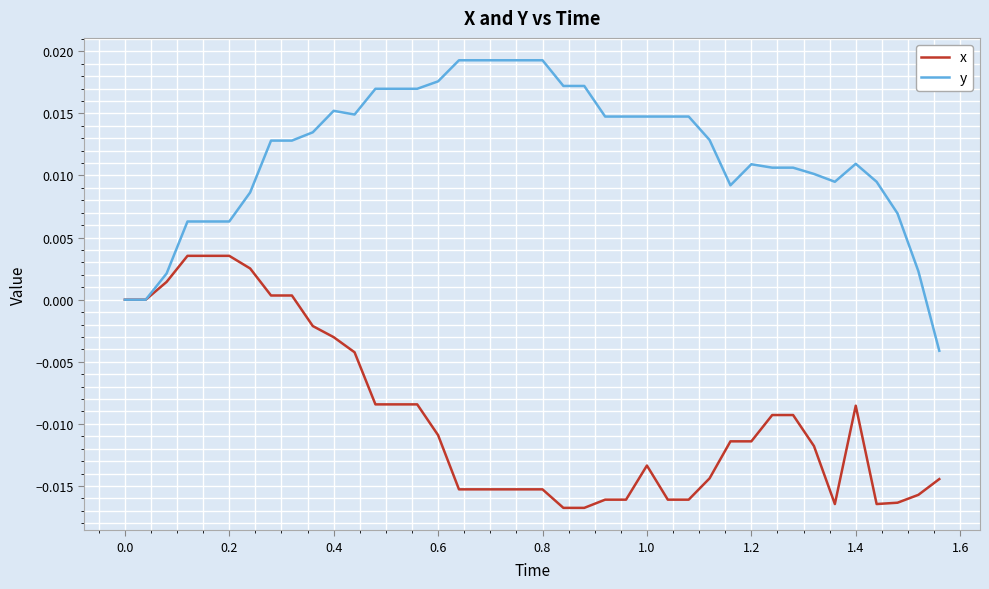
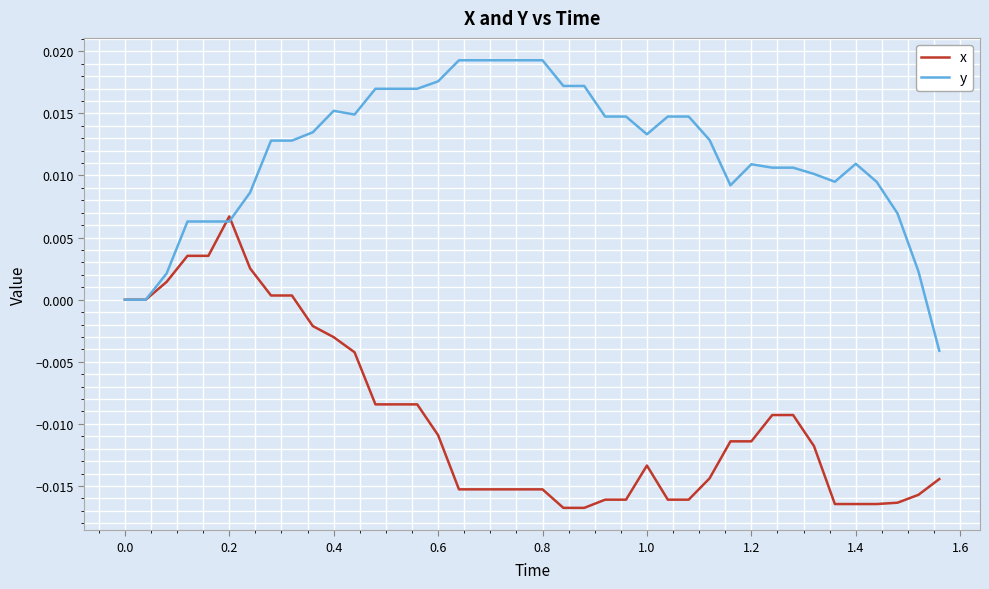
  {
    "x": {
-     "0.2": 0.0035,
+     "0.2": 0.0067,
      "0.4": -0.0030,
      "0.6": -0.0109,
      "0.8": -0.0153,
      "1.0": -0.0134,
      "1.2": -0.0114,
-     "1.4": -0.0085
+     "1.4": -0.0165
    },
    "y": {
      "0.2": 0.0063,
      "0.4": 0.0152,
      "0.6": 0.0176,
      "0.8": 0.0193,
-     "1.0": 0.0147,
+     "1.0": 0.0133,
      "1.2": 0.0109,
      "1.4": 0.0109
    }
  }
